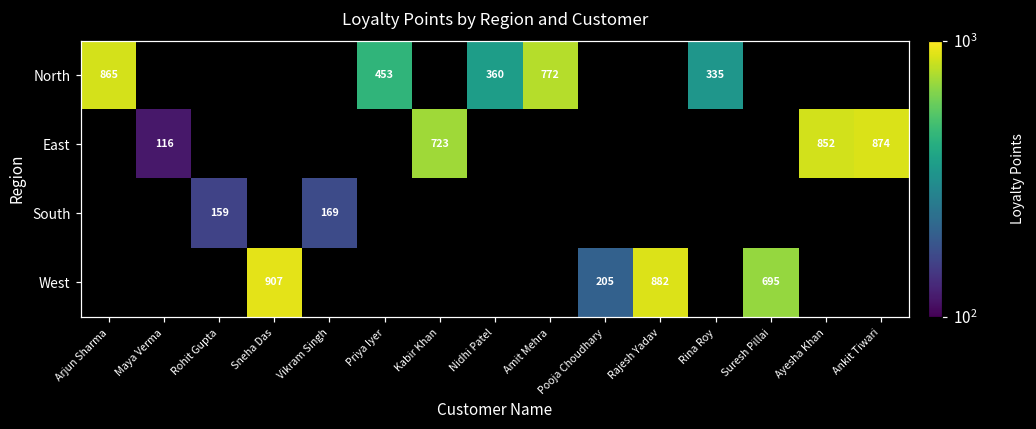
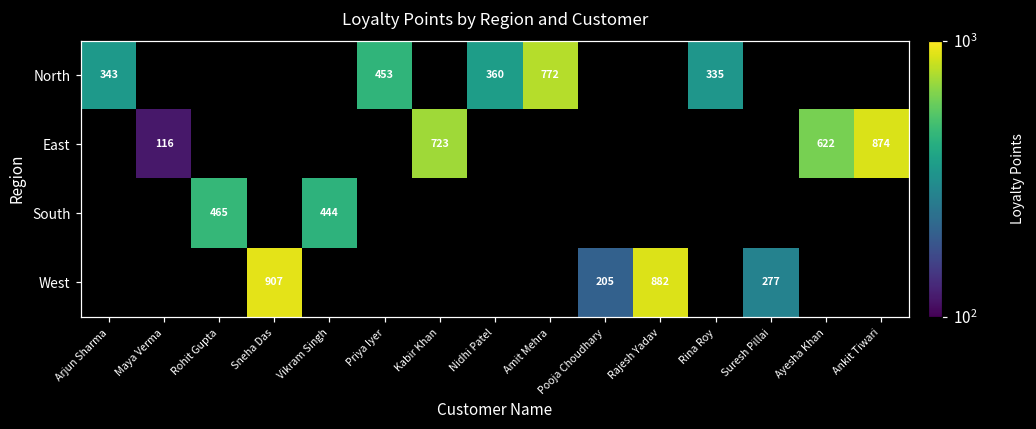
  {
    "North": {
-     "Arjun Sharma": 865,
+     "Arjun Sharma": 343,
      "Priya Iyer": 453,
      "Nidhi Patel": 360,
      "Amit Mehra": 772,
      "Rina Roy": 335
    },
    "East": {
      "Maya Verma": 116,
      "Kabir Khan": 723,
-     "Ayesha Khan": 852,
+     "Ayesha Khan": 622,
      "Ankit Tiwari": 874
    },
    "South": {
-     "Rohit Gupta": 159,
-     "Vikram Singh": 169
+     "Rohit Gupta": 465,
+     "Vikram Singh": 444
    },
    "West": {
      "Sneha Das": 907,
      "Pooja Choudhary": 205,
      "Rajesh Yadav": 882,
-     "Suresh Pillai": 695
+     "Suresh Pillai": 277
    }
  }
